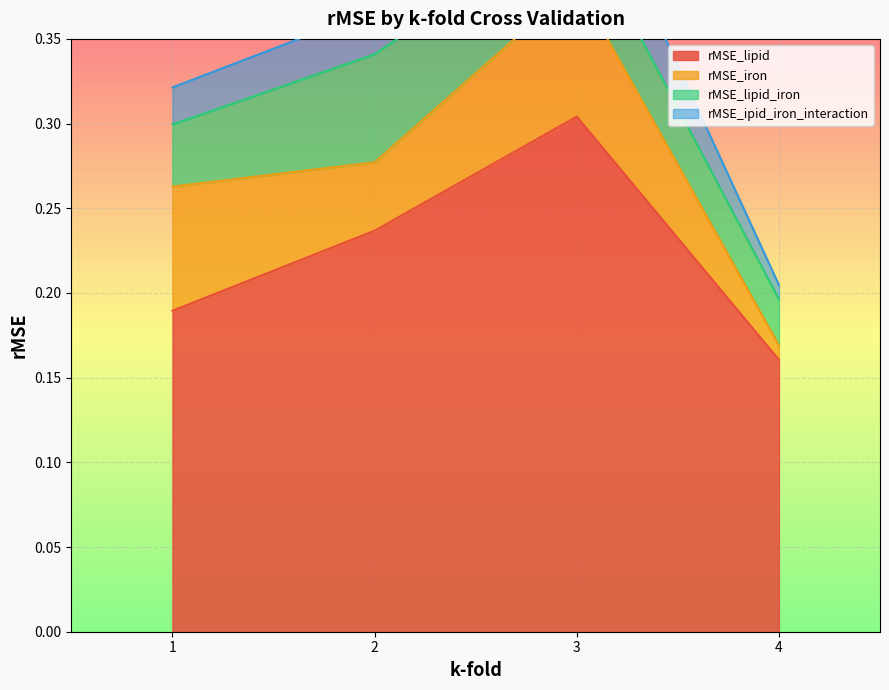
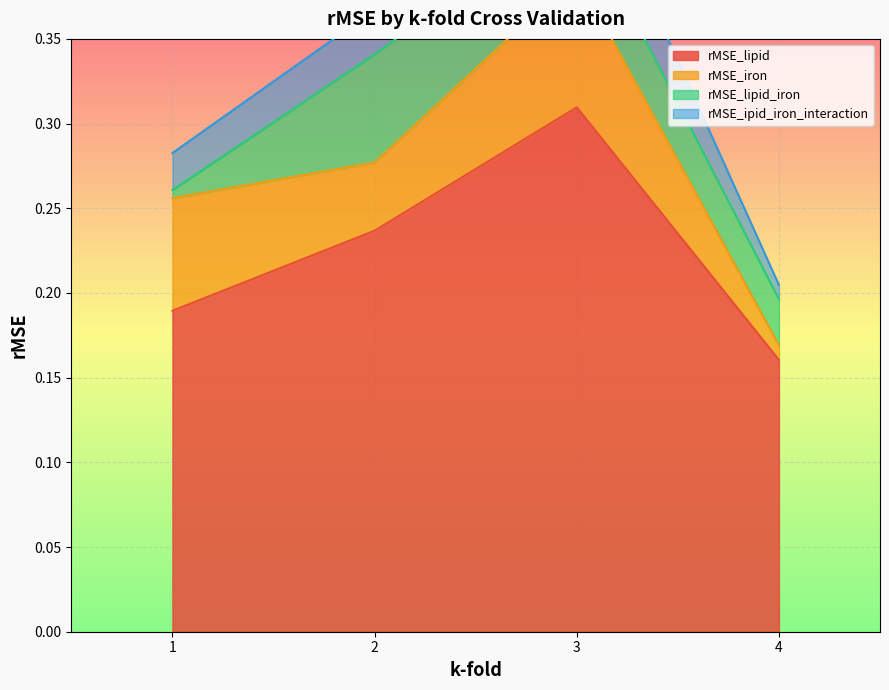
  {
    "rMSE_lipid": {
      "1": 0.189,
      "2": 0.237,
-     "3": 0.304,
+     "3": 0.310,
      "4": 0.160
    },
    "rMSE_iron": {
-     "1": 0.073,
+     "1": 0.066,
      "2": 0.040,
      "4": 0.009
    },
    "rMSE_lipid_iron": {
-     "1": 0.037,
+     "1": 0.005,
      "2": 0.064,
      "4": 0.027
    },
    "rMSE_ipid_iron_interaction": {
      "1": 0.022,
      "4": 0.008
    }
  }
